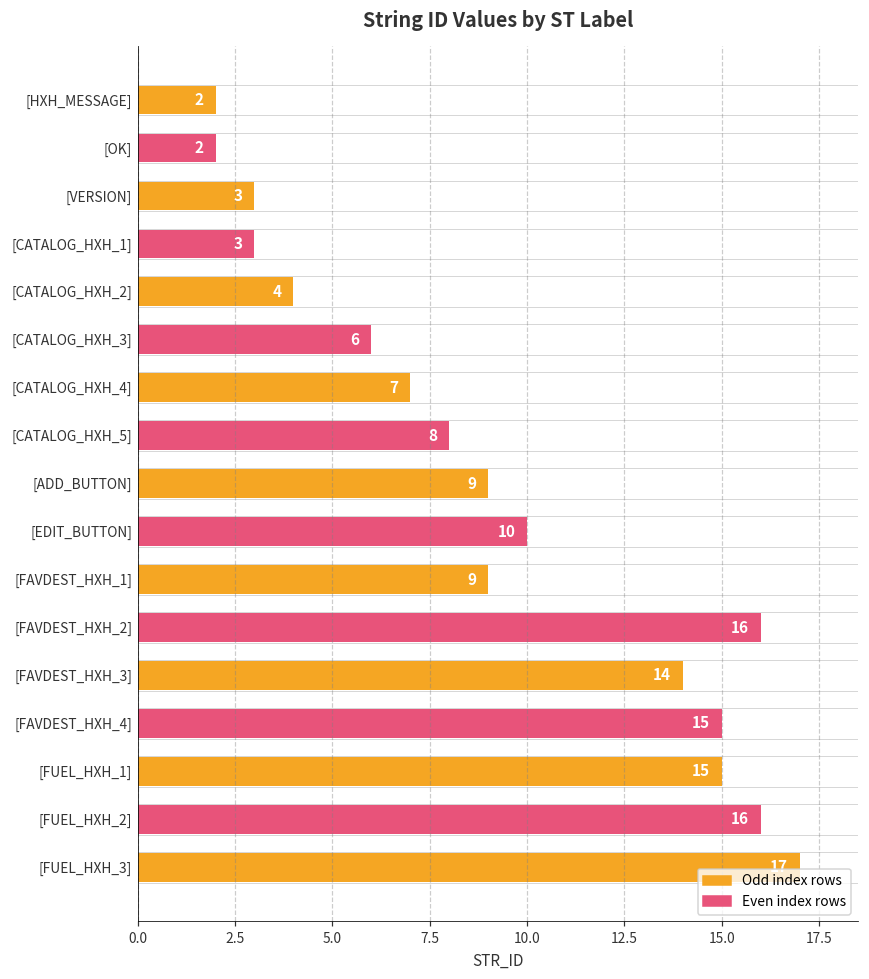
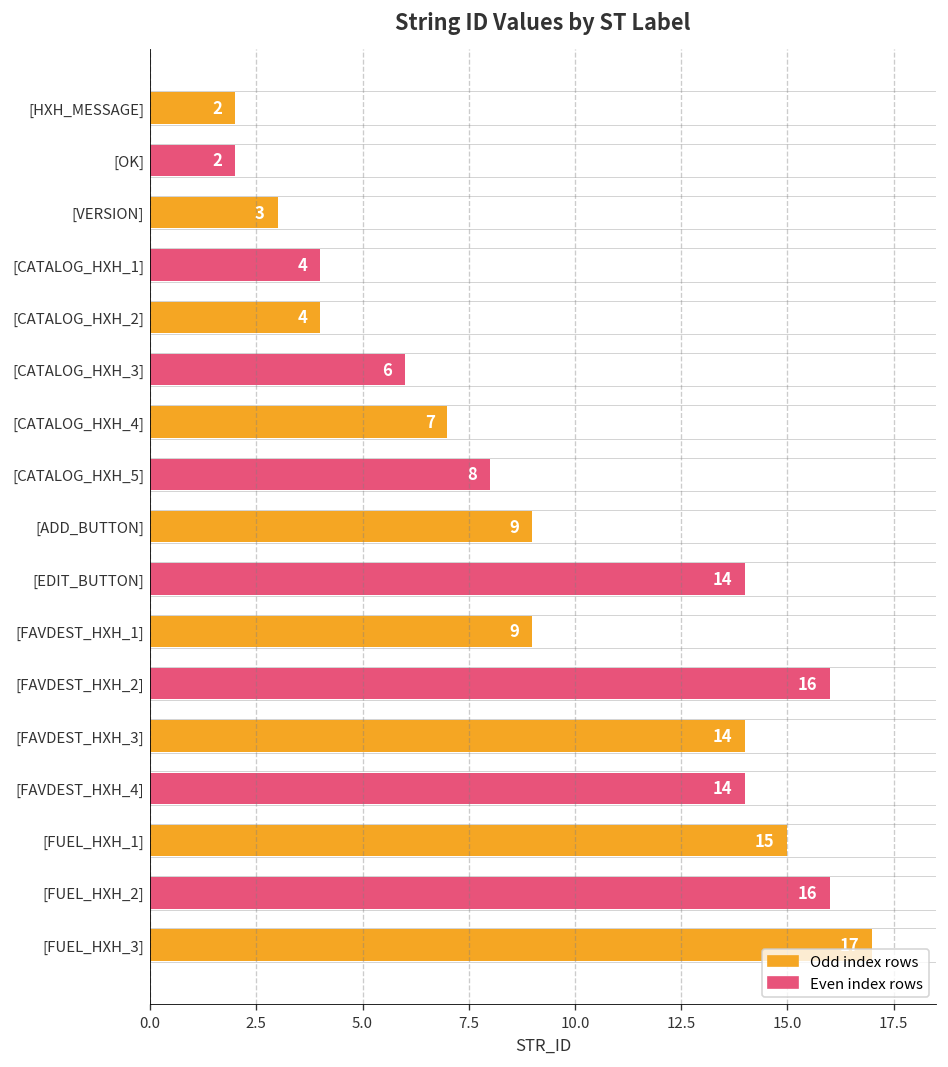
  {
    "[HXH_MESSAGE]": 2,
    "[OK]": 2,
    "[VERSION]": 3,
-   "[CATALOG_HXH_1]": 3,
+   "[CATALOG_HXH_1]": 4,
    "[CATALOG_HXH_2]": 4,
    "[CATALOG_HXH_3]": 6,
    "[CATALOG_HXH_4]": 7,
    "[CATALOG_HXH_5]": 8,
    "[ADD_BUTTON]": 9,
-   "[EDIT_BUTTON]": 10,
+   "[EDIT_BUTTON]": 14,
    "[FAVDEST_HXH_1]": 9,
    "[FAVDEST_HXH_2]": 16,
    "[FAVDEST_HXH_3]": 14,
-   "[FAVDEST_HXH_4]": 15,
+   "[FAVDEST_HXH_4]": 14,
    "[FUEL_HXH_1]": 15,
    "[FUEL_HXH_2]": 16
  }
